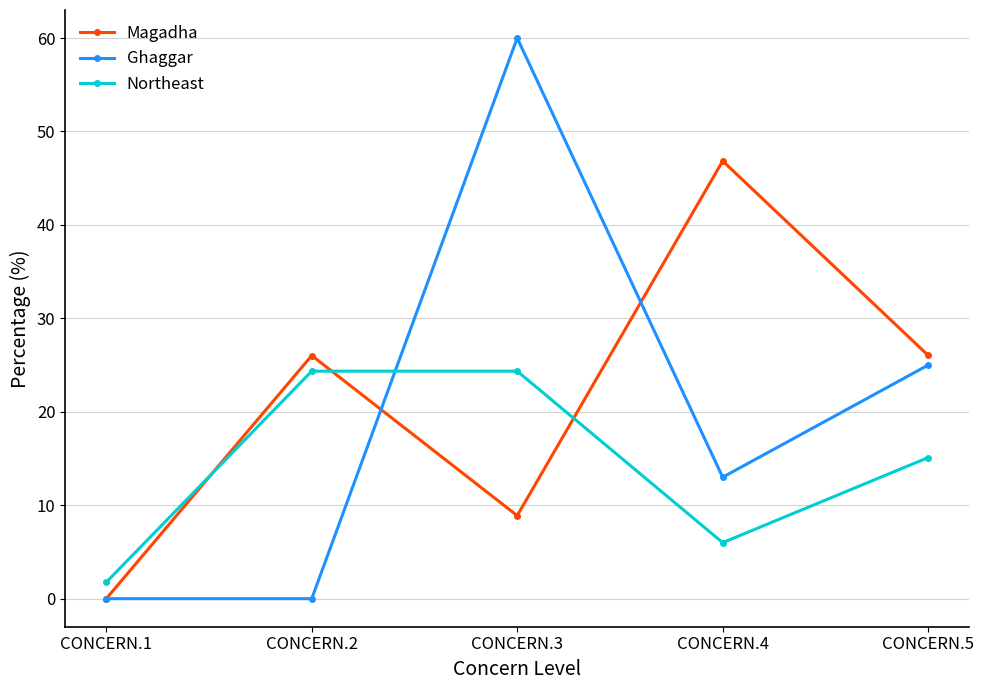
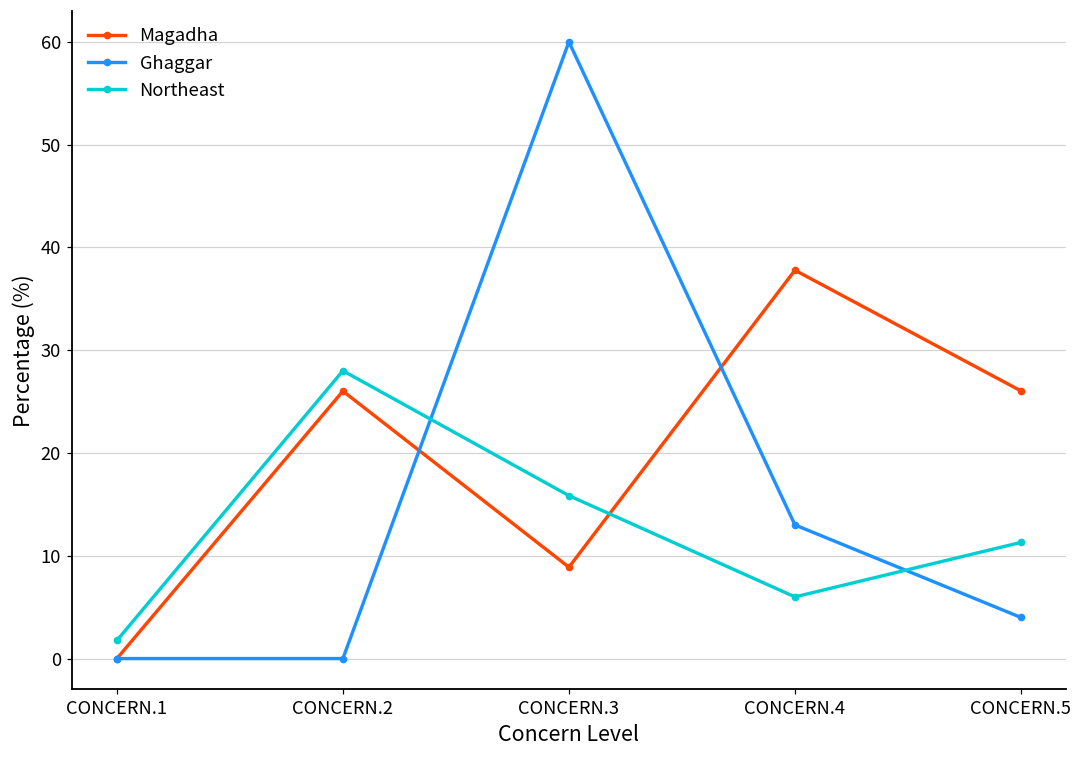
  {
    "Magadha": {
      "CONCERN.2": 26,
      "CONCERN.3": 9,
-     "CONCERN.4": 47,
+     "CONCERN.4": 38,
      "CONCERN.5": 26
    },
    "Ghaggar": {
      "CONCERN.2": 0,
      "CONCERN.3": 60,
      "CONCERN.4": 13,
-     "CONCERN.5": 25
+     "CONCERN.5": 4
    },
    "Northeast": {
      "CONCERN.1": 2,
-     "CONCERN.2": 24,
-     "CONCERN.3": 24,
+     "CONCERN.2": 28,
+     "CONCERN.3": 16,
      "CONCERN.4": 6,
-     "CONCERN.5": 15
+     "CONCERN.5": 11
    }
  }
